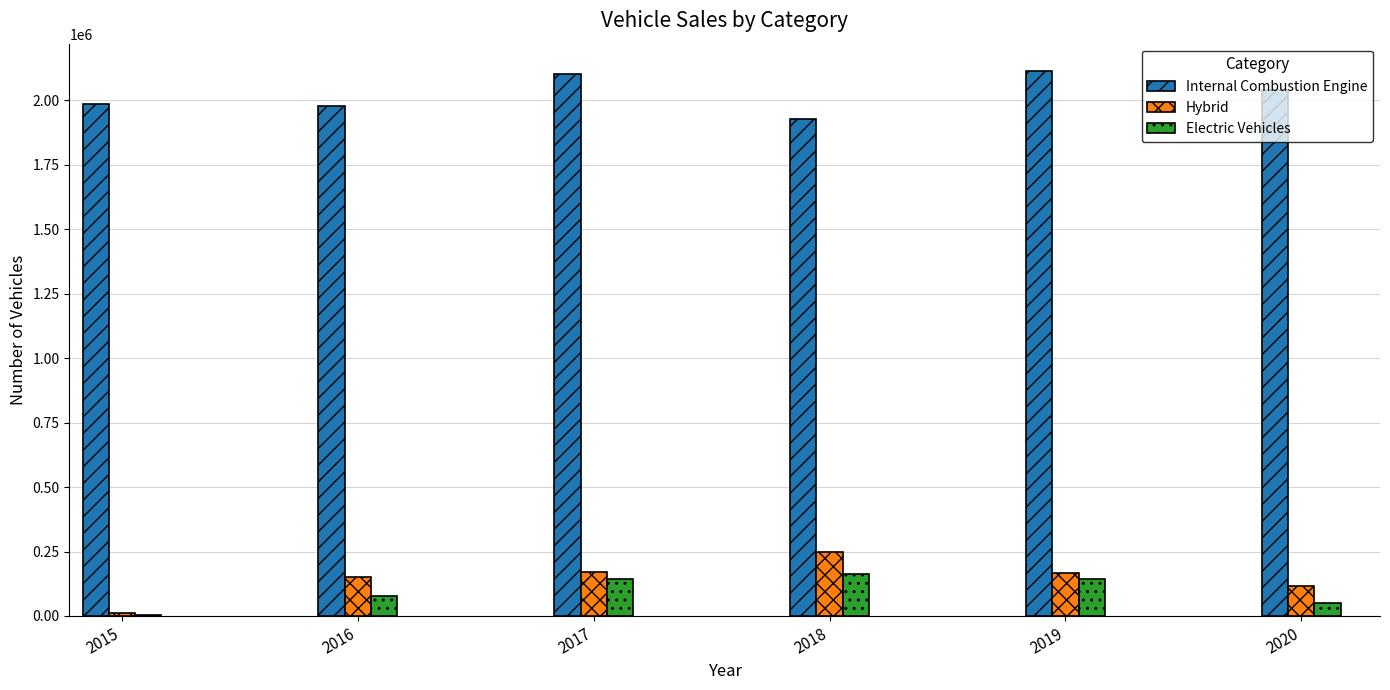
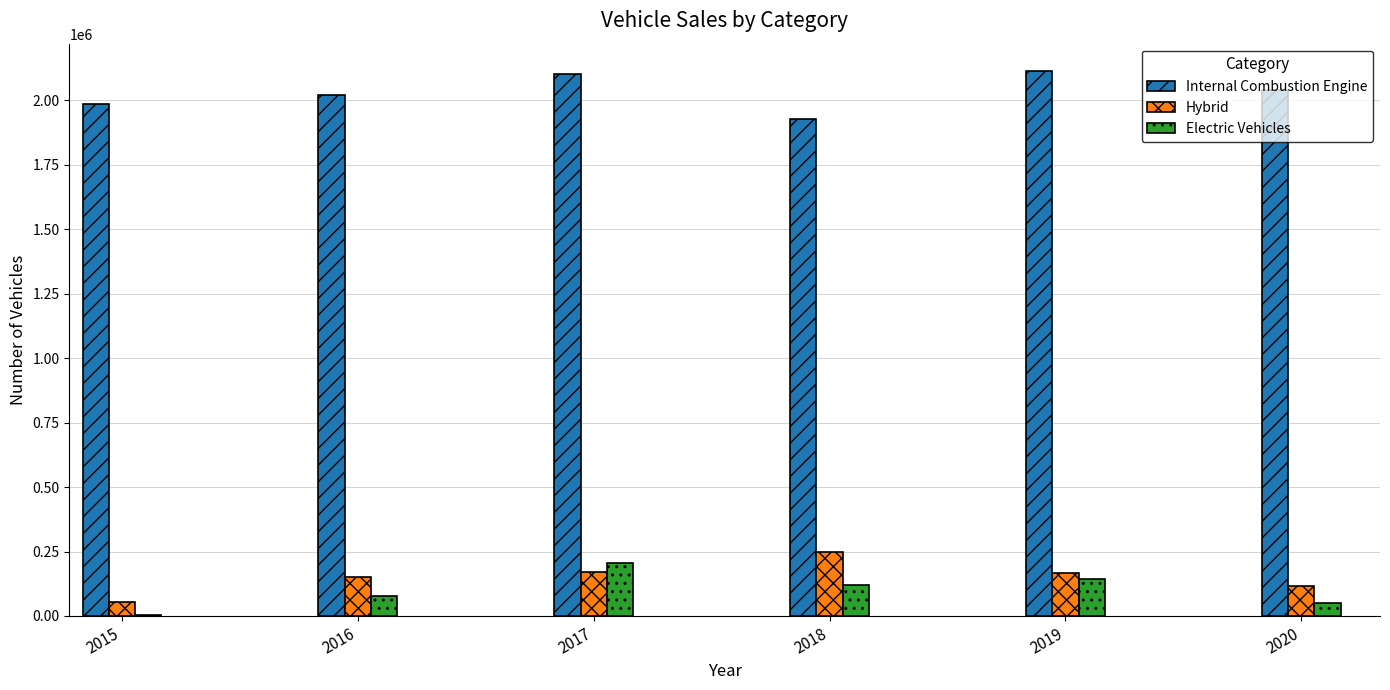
  {
    "Internal Combustion Engine": {
      "2015": 1990000,
-     "2016": 1980000,
+     "2016": 2020000,
      "2017": 2100000,
      "2018": 1930000,
      "2019": 2110000
    },
    "Hybrid": {
-     "2015": 10000,
+     "2015": 60000,
      "2016": 150000,
      "2017": 170000,
      "2018": 250000,
      "2019": 160000,
      "2020": 120000
    },
    "Electric Vehicles": {
      "2016": 80000,
-     "2017": 140000,
-     "2018": 160000,
+     "2017": 200000,
+     "2018": 120000,
      "2019": 140000,
      "2020": 50000
    }
  }
